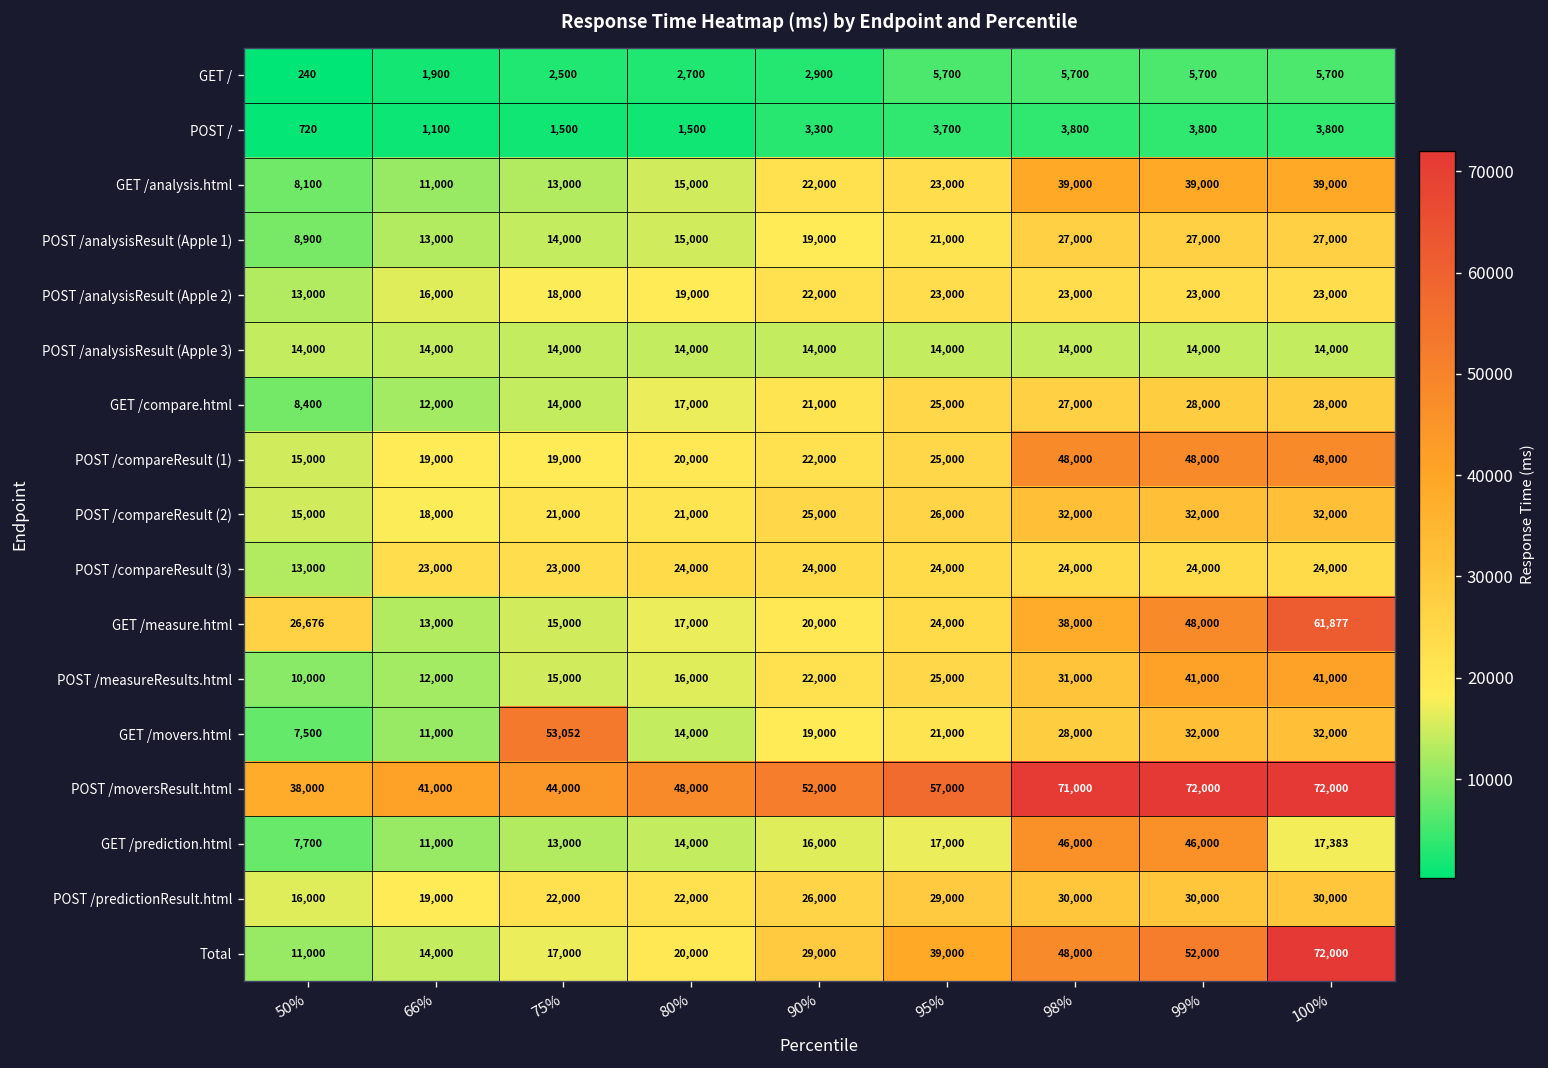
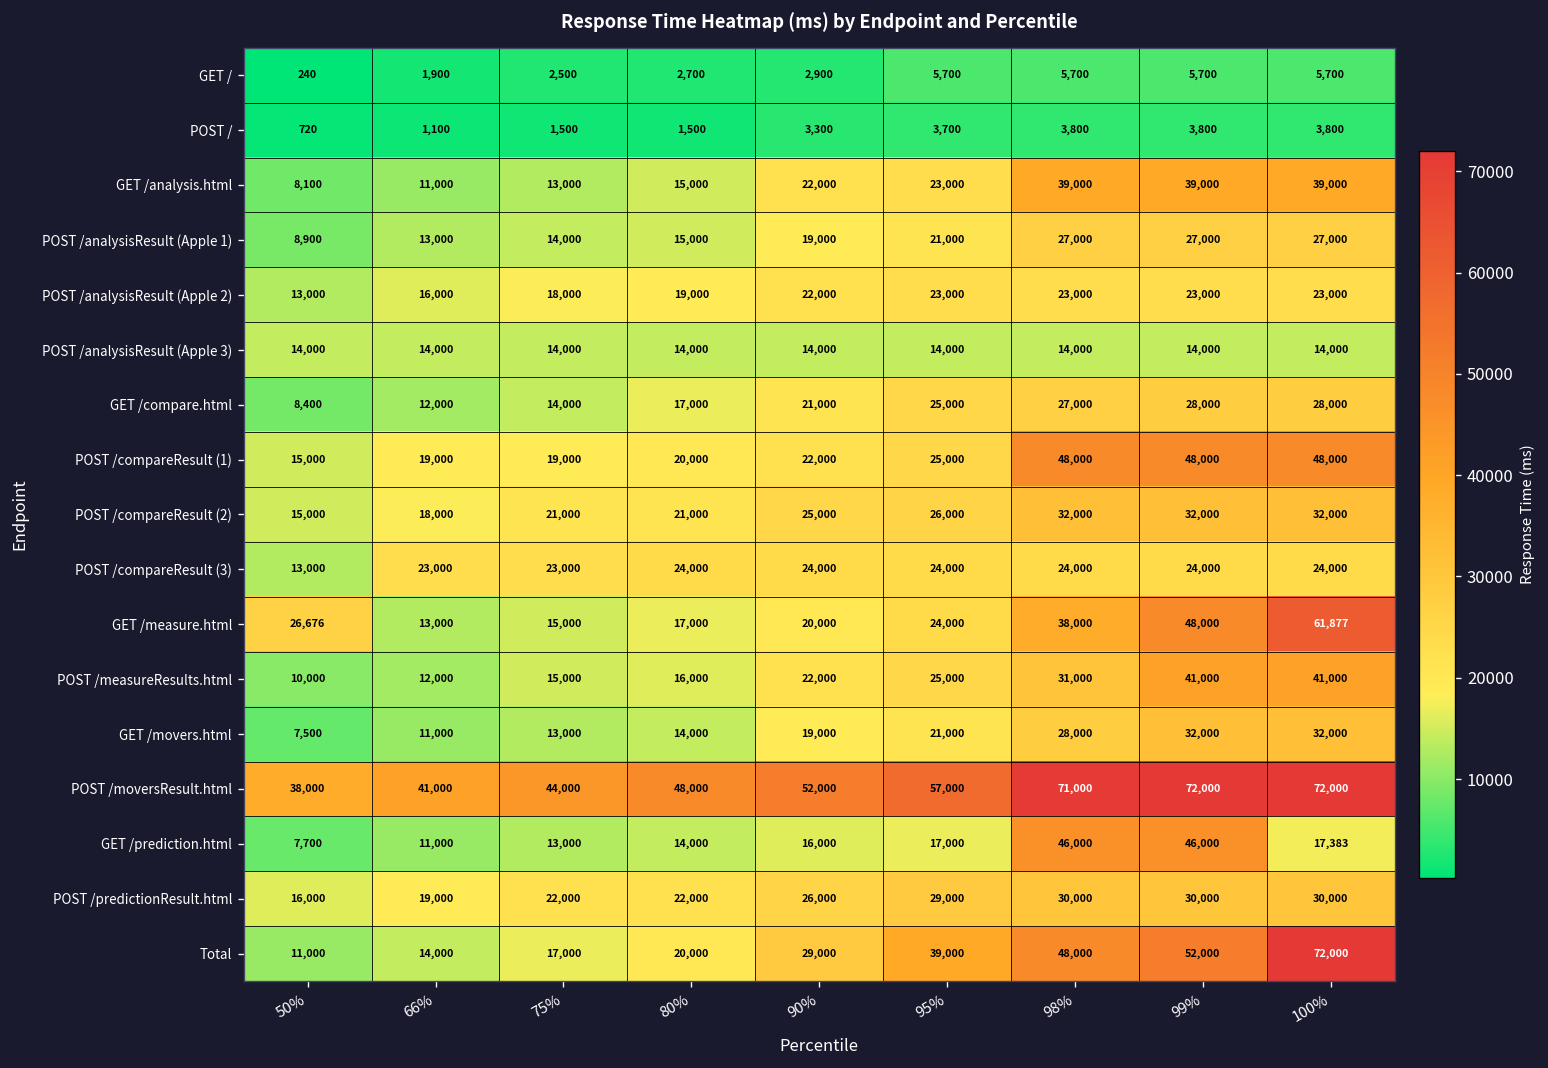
  {
    "GET /": {
      "50%": "240",
      "66%": "1,900",
      "75%": "2,500",
      "80%": "2,700",
      "90%": "2,900",
      "95%": "5,700",
      "98%": "5,700",
      "99%": "5,700",
      "100%": "5,700"
    },
    "POST /": {
      "50%": "720",
      "66%": "1,100",
      "75%": "1,500",
      "80%": "1,500",
      "90%": "3,300",
      "95%": "3,700",
      "98%": "3,800",
      "99%": "3,800",
      "100%": "3,800"
    },
    "GET /analysis.html": {
      "50%": "8,100",
      "66%": "11,000",
      "75%": "13,000",
      "80%": "15,000",
      "90%": "22,000",
      "95%": "23,000",
      "98%": "39,000",
      "99%": "39,000",
      "100%": "39,000"
    },
    "POST /analysisResult (Apple 1)": {
      "50%": "8,900",
      "66%": "13,000",
      "75%": "14,000",
      "80%": "15,000",
      "90%": "19,000",
      "95%": "21,000",
      "98%": "27,000",
      "99%": "27,000",
      "100%": "27,000"
    },
    "POST /analysisResult (Apple 2)": {
      "50%": "13,000",
      "66%": "16,000",
      "75%": "18,000",
      "80%": "19,000",
      "90%": "22,000",
      "95%": "23,000",
      "98%": "23,000",
      "99%": "23,000",
      "100%": "23,000"
    },
    "POST /analysisResult (Apple 3)": {
      "50%": "14,000",
      "66%": "14,000",
      "75%": "14,000",
      "80%": "14,000",
      "90%": "14,000",
      "95%": "14,000",
      "98%": "14,000",
      "99%": "14,000",
      "100%": "14,000"
    },
    "GET /compare.html": {
      "50%": "8,400",
      "66%": "12,000",
      "75%": "14,000",
      "80%": "17,000",
      "90%": "21,000",
      "95%": "25,000",
      "98%": "27,000",
      "99%": "28,000",
      "100%": "28,000"
    },
    "POST /compareResult (1)": {
      "50%": "15,000",
      "66%": "19,000",
      "75%": "19,000",
      "80%": "20,000",
      "90%": "22,000",
      "95%": "25,000",
      "98%": "48,000",
      "99%": "48,000",
      "100%": "48,000"
    },
    "POST /compareResult (2)": {
      "50%": "15,000",
      "66%": "18,000",
      "75%": "21,000",
      "80%": "21,000",
      "90%": "25,000",
      "95%": "26,000",
      "98%": "32,000",
      "99%": "32,000",
      "100%": "32,000"
    },
    "POST /compareResult (3)": {
      "50%": "13,000",
      "66%": "23,000",
      "75%": "23,000",
      "80%": "24,000",
      "90%": "24,000",
      "95%": "24,000",
      "98%": "24,000",
      "99%": "24,000",
      "100%": "24,000"
    },
    "GET /measure.html": {
      "50%": "26,676",
      "66%": "13,000",
      "75%": "15,000",
      "80%": "17,000",
      "90%": "20,000",
      "95%": "24,000",
      "98%": "38,000",
      "99%": "48,000",
      "100%": "61,877"
    },
    "POST /measureResults.html": {
      "50%": "10,000",
      "66%": "12,000",
      "75%": "15,000",
      "80%": "16,000",
      "90%": "22,000",
      "95%": "25,000",
      "98%": "31,000",
      "99%": "41,000",
      "100%": "41,000"
    },
    "GET /movers.html": {
      "50%": "7,500",
      "66%": "11,000",
-     "75%": "53,052",
+     "75%": "13,000",
      "80%": "14,000",
      "90%": "19,000",
      "95%": "21,000",
      "98%": "28,000",
      "99%": "32,000",
      "100%": "32,000"
    },
    "POST /moversResult.html": {
      "50%": "38,000",
      "66%": "41,000",
      "75%": "44,000",
      "80%": "48,000",
      "90%": "52,000",
      "95%": "57,000",
      "98%": "71,000",
      "99%": "72,000",
      "100%": "72,000"
    },
    "GET /prediction.html": {
      "50%": "7,700",
      "66%": "11,000",
      "75%": "13,000",
      "80%": "14,000",
      "90%": "16,000",
      "95%": "17,000",
      "98%": "46,000",
      "99%": "46,000",
      "100%": "17,383"
    },
    "POST /predictionResult.html": {
      "50%": "16,000",
      "66%": "19,000",
      "75%": "22,000",
      "80%": "22,000",
      "90%": "26,000",
      "95%": "29,000",
      "98%": "30,000",
      "99%": "30,000",
      "100%": "30,000"
    },
    "Total": {
      "50%": "11,000",
      "66%": "14,000",
      "75%": "17,000",
      "80%": "20,000",
      "90%": "29,000",
      "95%": "39,000",
      "98%": "48,000",
      "99%": "52,000",
      "100%": "72,000"
    }
  }
